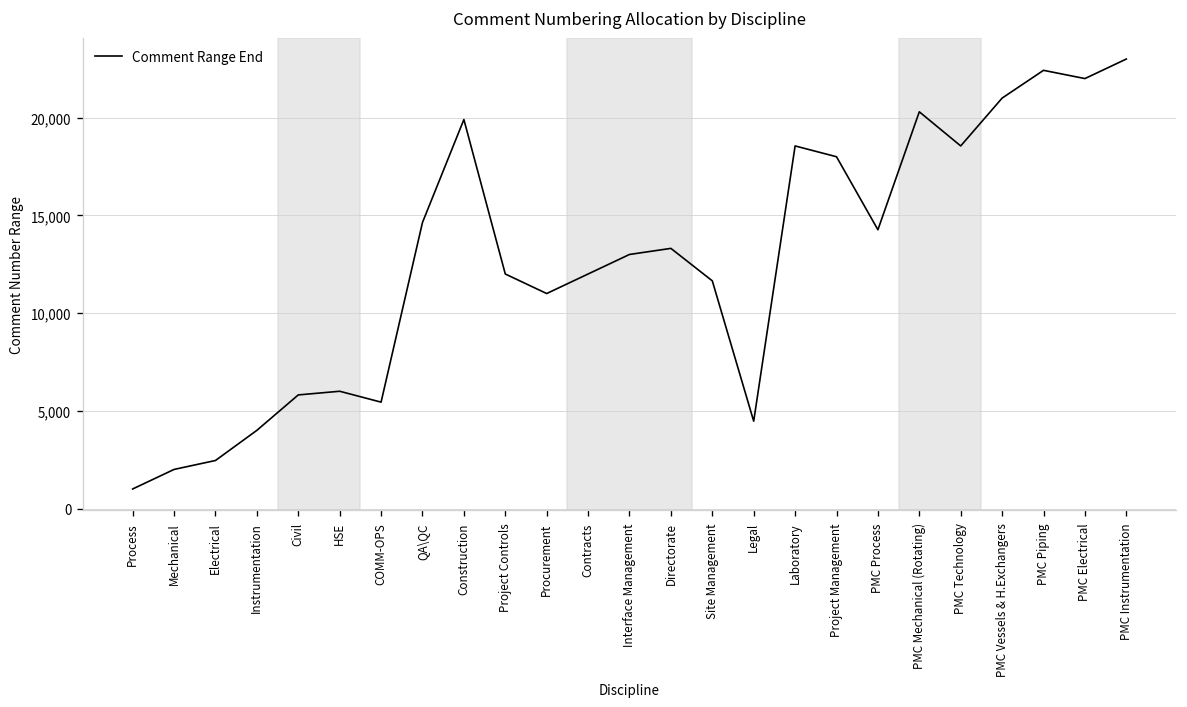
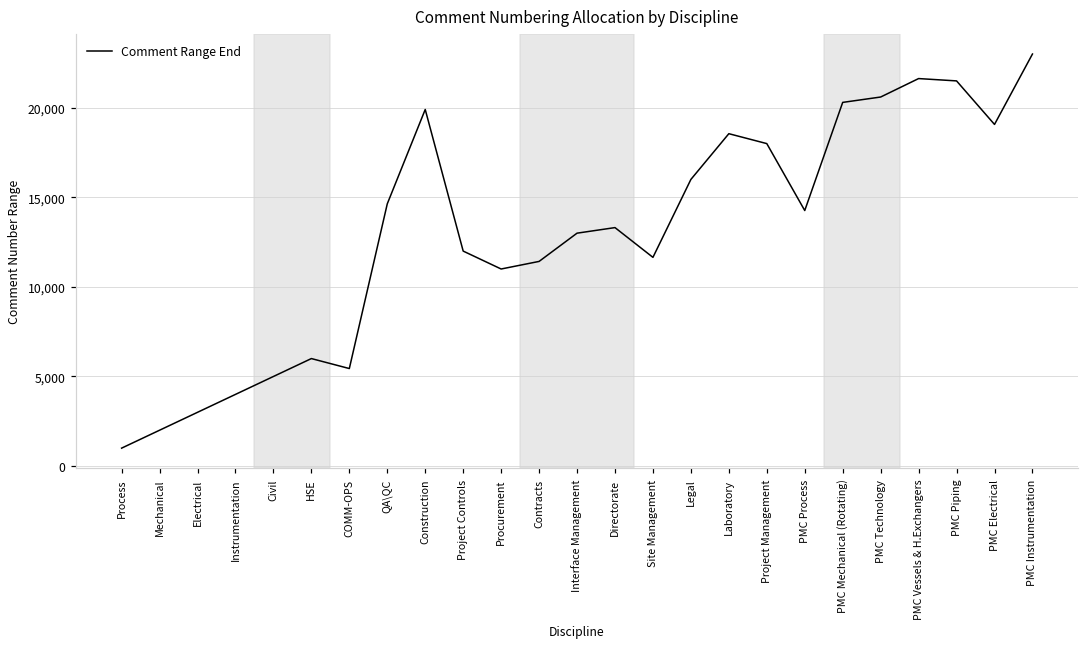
  {
    "Process": "1,000",
    "Mechanical": "2,000",
-   "Electrical": "2,500",
+   "Electrical": "3,000",
    "Instrumentation": "4,000",
-   "Civil": "5,800",
+   "Civil": "5,000",
    "HSE": "6,000",
    "COMM-OPS": "5,400",
    "QA\\QC": "14,600",
    "Construction": "19,900",
    "Project Controls": "12,000",
    "Procurement": "11,000",
-   "Contracts": "12,000",
+   "Contracts": "11,400",
    "Interface Management": "13,000",
    "Directorate": "13,300",
    "Site Management": "11,700",
-   "Legal": "4,500",
+   "Legal": "16,000",
    "Laboratory": "18,600",
    "Project Management": "18,000",
    "PMC Process": "14,300",
    "PMC Mechanical (Rotating)": "20,300",
-   "PMC Technology": "18,600",
-   "PMC Vessels & H.Exchangers": "21,000",
-   "PMC Piping": "22,400",
-   "PMC Electrical": "22,000",
+   "PMC Technology": "20,600",
+   "PMC Vessels & H.Exchangers": "21,600",
+   "PMC Piping": "21,500",
+   "PMC Electrical": "19,100",
    "PMC Instrumentation": "23,000"
  }
